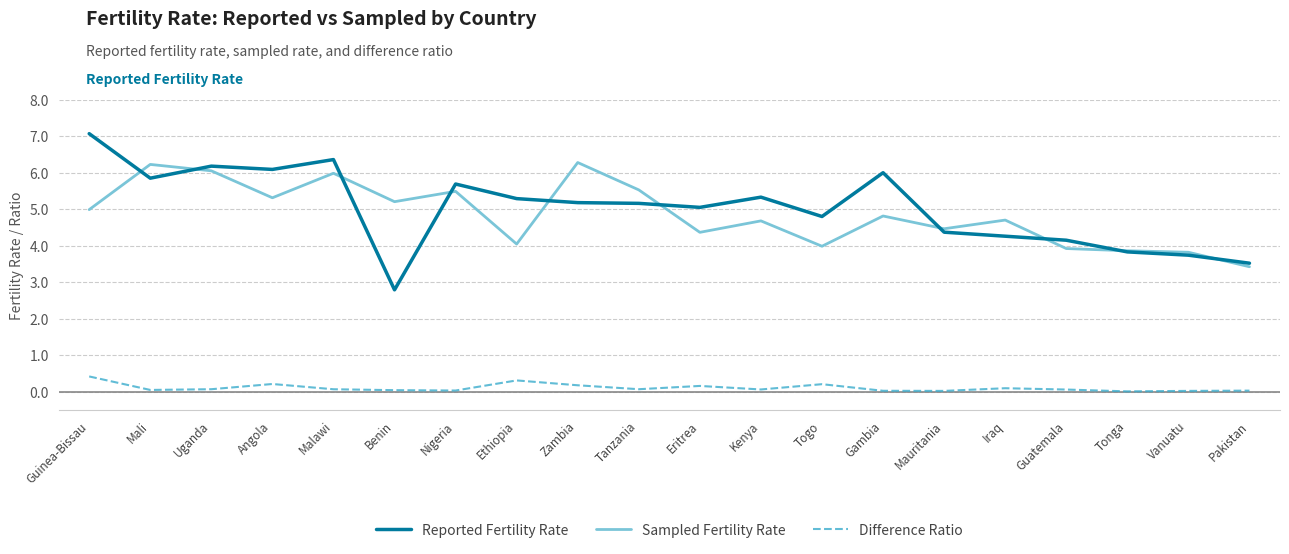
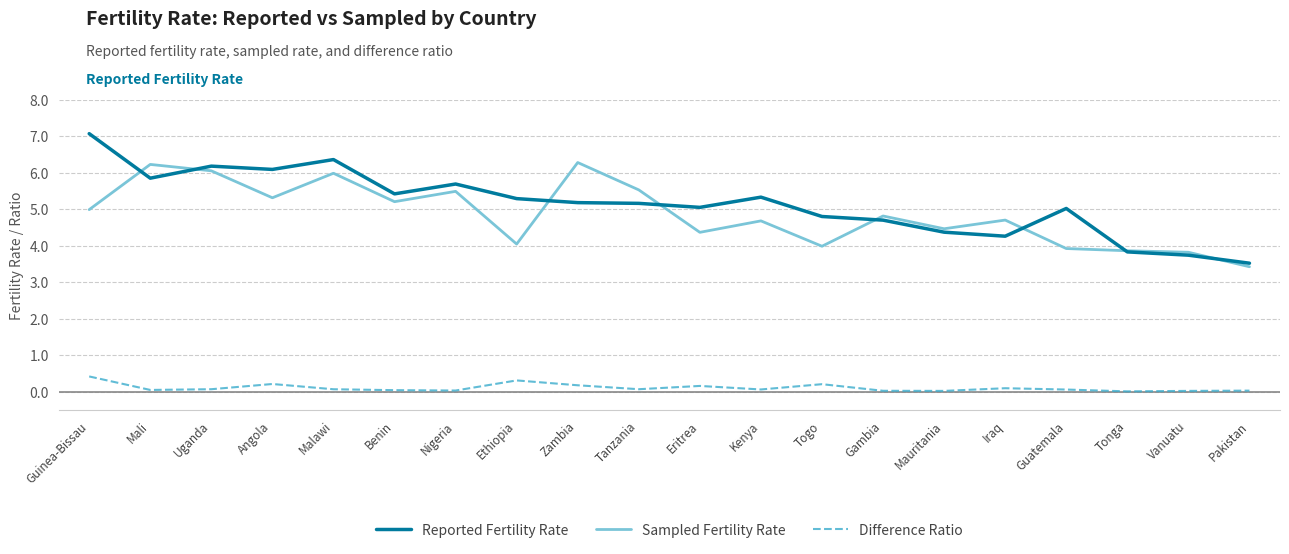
  {
    "Reported Fertility Rate": {
      "Guinea-Bissau": 7.1,
      "Mali": 5.9,
      "Uganda": 6.2,
      "Angola": 6.1,
      "Malawi": 6.4,
-     "Benin": 2.8,
+     "Benin": 5.4,
      "Nigeria": 5.7,
      "Ethiopia": 5.3,
      "Zambia": 5.2,
      "Tanzania": 5.2,
      "Eritrea": 5.1,
      "Kenya": 5.3,
      "Togo": 4.8,
-     "Gambia": 6.0,
+     "Gambia": 4.7,
      "Mauritania": 4.4,
      "Iraq": 4.3,
-     "Guatemala": 4.2,
+     "Guatemala": 5.0,
      "Vanuatu": 3.7,
      "Pakistan": 3.5
    }
  }
